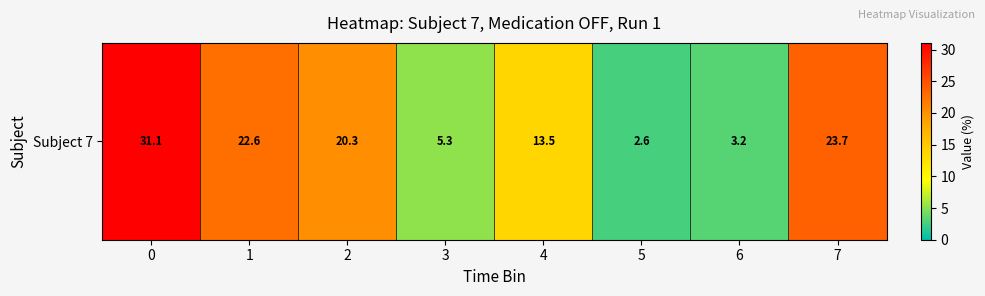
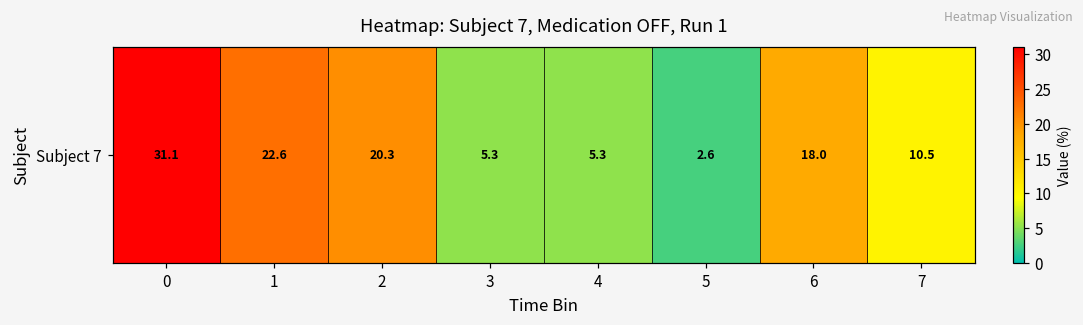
  {
    "Subject 7": {
      "0": 31.1,
      "1": 22.6,
      "2": 20.3,
      "3": 5.3,
-     "4": 13.5,
+     "4": 5.3,
      "5": 2.6,
-     "6": 3.2,
-     "7": 23.7
+     "6": 18.0,
+     "7": 10.5
    }
  }
